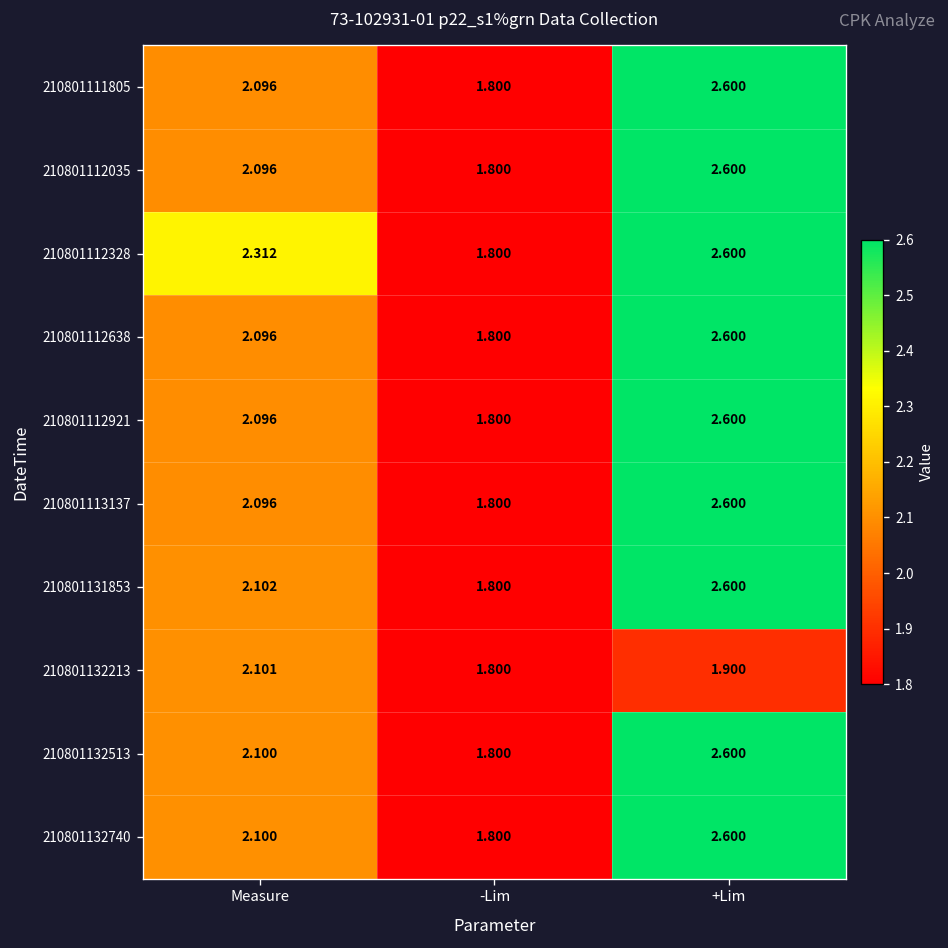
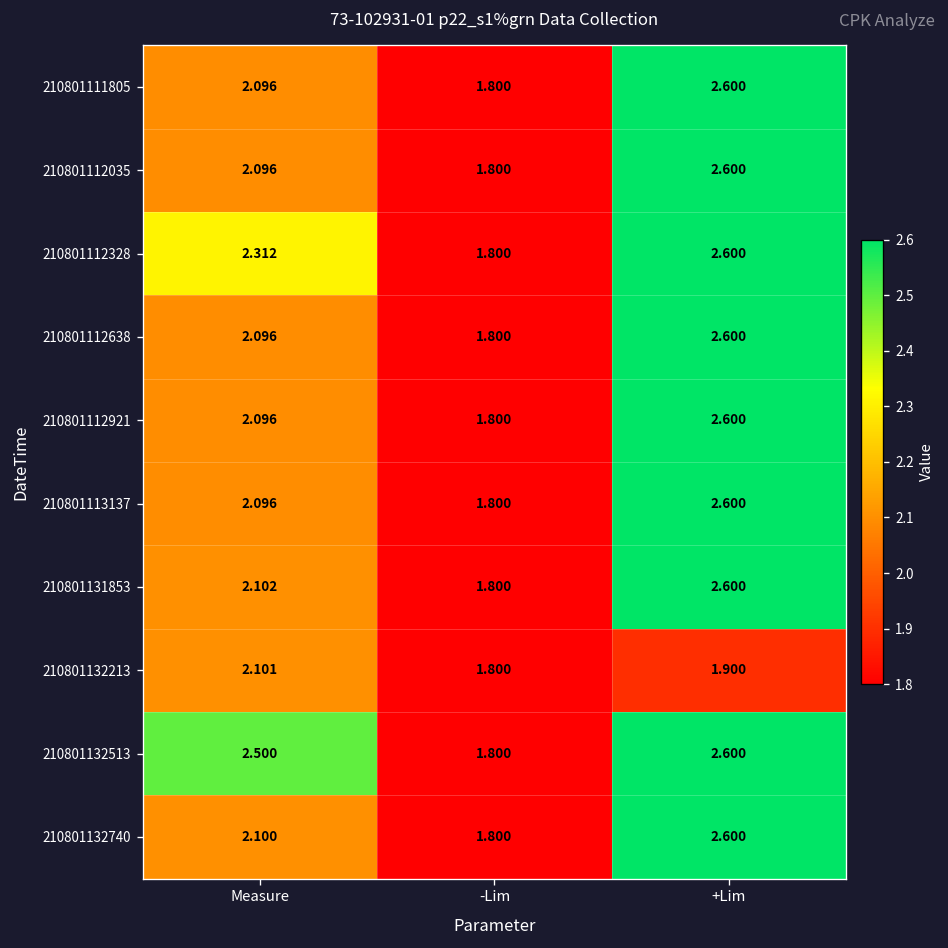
  {
    "210801111805": {
      "Measure": 2.096,
      "-Lim": 1.800,
      "+Lim": 2.600
    },
    "210801112035": {
      "Measure": 2.096,
      "-Lim": 1.800,
      "+Lim": 2.600
    },
    "210801112328": {
      "Measure": 2.312,
      "-Lim": 1.800,
      "+Lim": 2.600
    },
    "210801112638": {
      "Measure": 2.096,
      "-Lim": 1.800,
      "+Lim": 2.600
    },
    "210801112921": {
      "Measure": 2.096,
      "-Lim": 1.800,
      "+Lim": 2.600
    },
    "210801113137": {
      "Measure": 2.096,
      "-Lim": 1.800,
      "+Lim": 2.600
    },
    "210801131853": {
      "Measure": 2.102,
      "-Lim": 1.800,
      "+Lim": 2.600
    },
    "210801132213": {
      "Measure": 2.101,
      "-Lim": 1.800,
      "+Lim": 1.900
    },
    "210801132513": {
-     "Measure": 2.100,
+     "Measure": 2.500,
      "-Lim": 1.800,
      "+Lim": 2.600
    },
    "210801132740": {
      "Measure": 2.100,
      "-Lim": 1.800,
      "+Lim": 2.600
    }
  }
